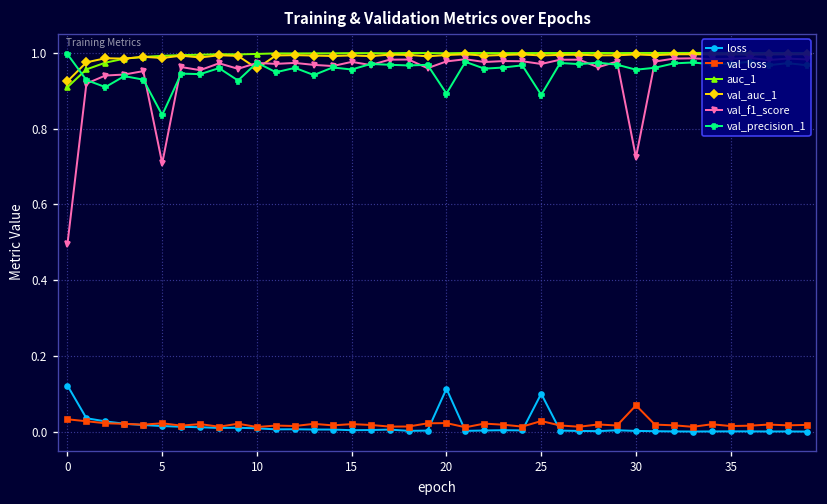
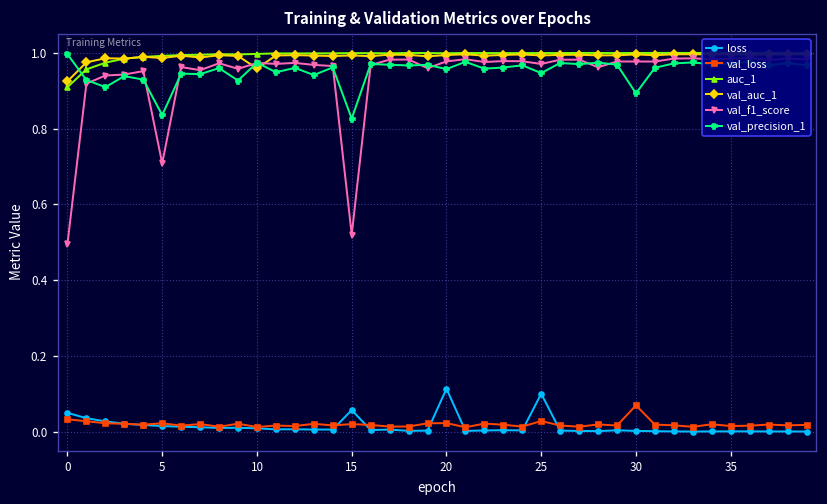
  {
    "loss": {
-     "0": 0.12,
-     "15": 0.00,
+     "0": 0.05,
+     "15": 0.06,
      "20": 0.11,
      "25": 0.10,
      "30": 0.00,
      "35": 0.00
    },
    "val_loss": {
      "0": 0.03,
      "15": 0.02,
      "20": 0.02,
      "25": 0.03,
      "30": 0.07,
      "35": 0.01
    },
    "auc_1": {
      "0": 0.91,
      "10": 1.00
    },
    "val_auc_1": {
      "0": 0.93,
      "10": 0.96
    },
    "val_f1_score": {
      "0": 0.50,
      "5": 0.71,
-     "15": 0.98,
+     "15": 0.52,
      "20": 0.98,
      "25": 0.97,
-     "30": 0.72
+     "30": 0.98
    },
    "val_precision_1": {
      "0": 1.00,
      "5": 0.84,
-     "15": 0.96,
-     "20": 0.89,
-     "25": 0.89,
-     "30": 0.96
+     "15": 0.83,
+     "20": 0.96,
+     "25": 0.95,
+     "30": 0.89
    }
  }
